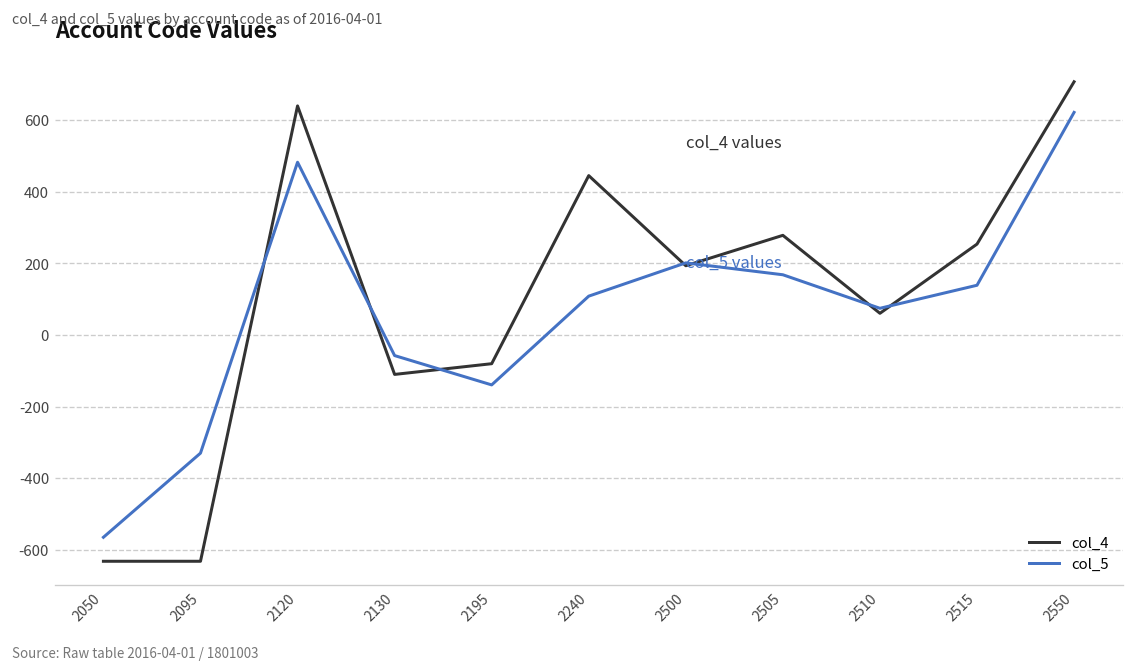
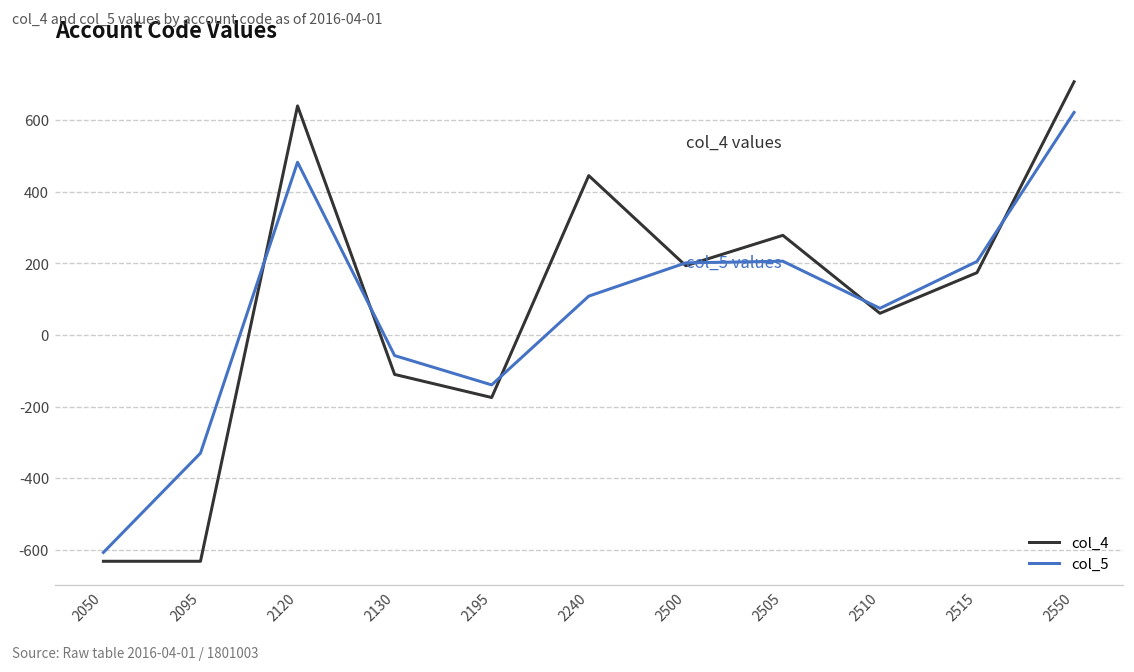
  {
    "col_4": {
      "2050": -630,
      "2095": -630,
      "2120": 640,
      "2130": -110,
-     "2195": -80,
+     "2195": -170,
      "2240": 450,
      "2505": 280,
      "2510": 60,
-     "2515": 250,
+     "2515": 170,
      "2550": 710
    },
    "col_5": {
-     "2050": -560,
+     "2050": -610,
      "2095": -330,
      "2120": 480,
      "2130": -60,
      "2195": -140,
      "2240": 110,
-     "2505": 170,
+     "2505": 210,
      "2510": 70,
-     "2515": 140,
+     "2515": 210,
      "2550": 620
    }
  }
